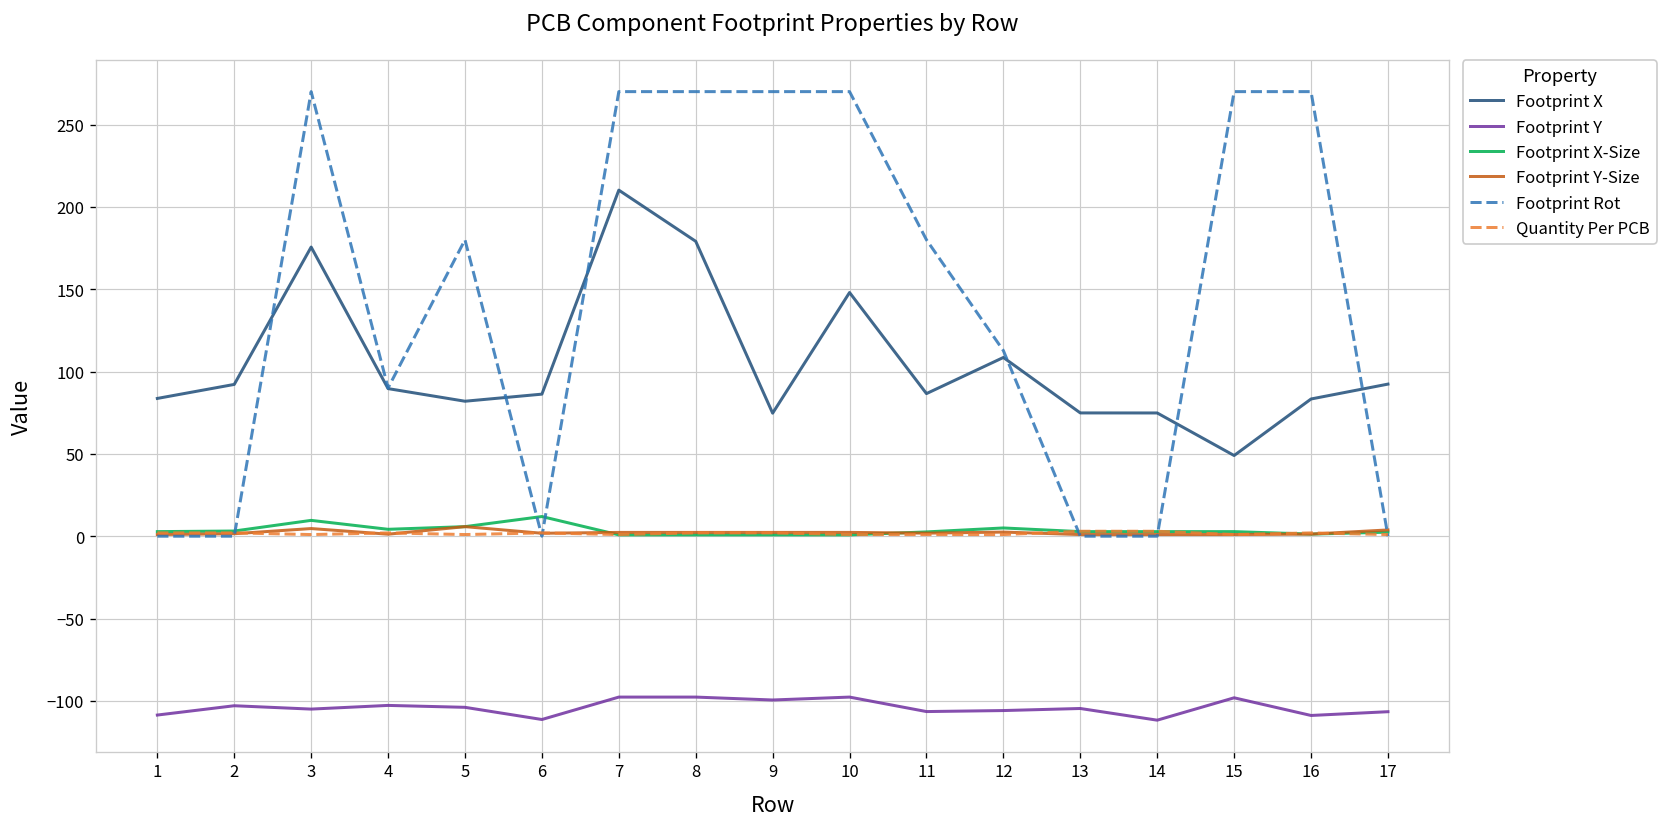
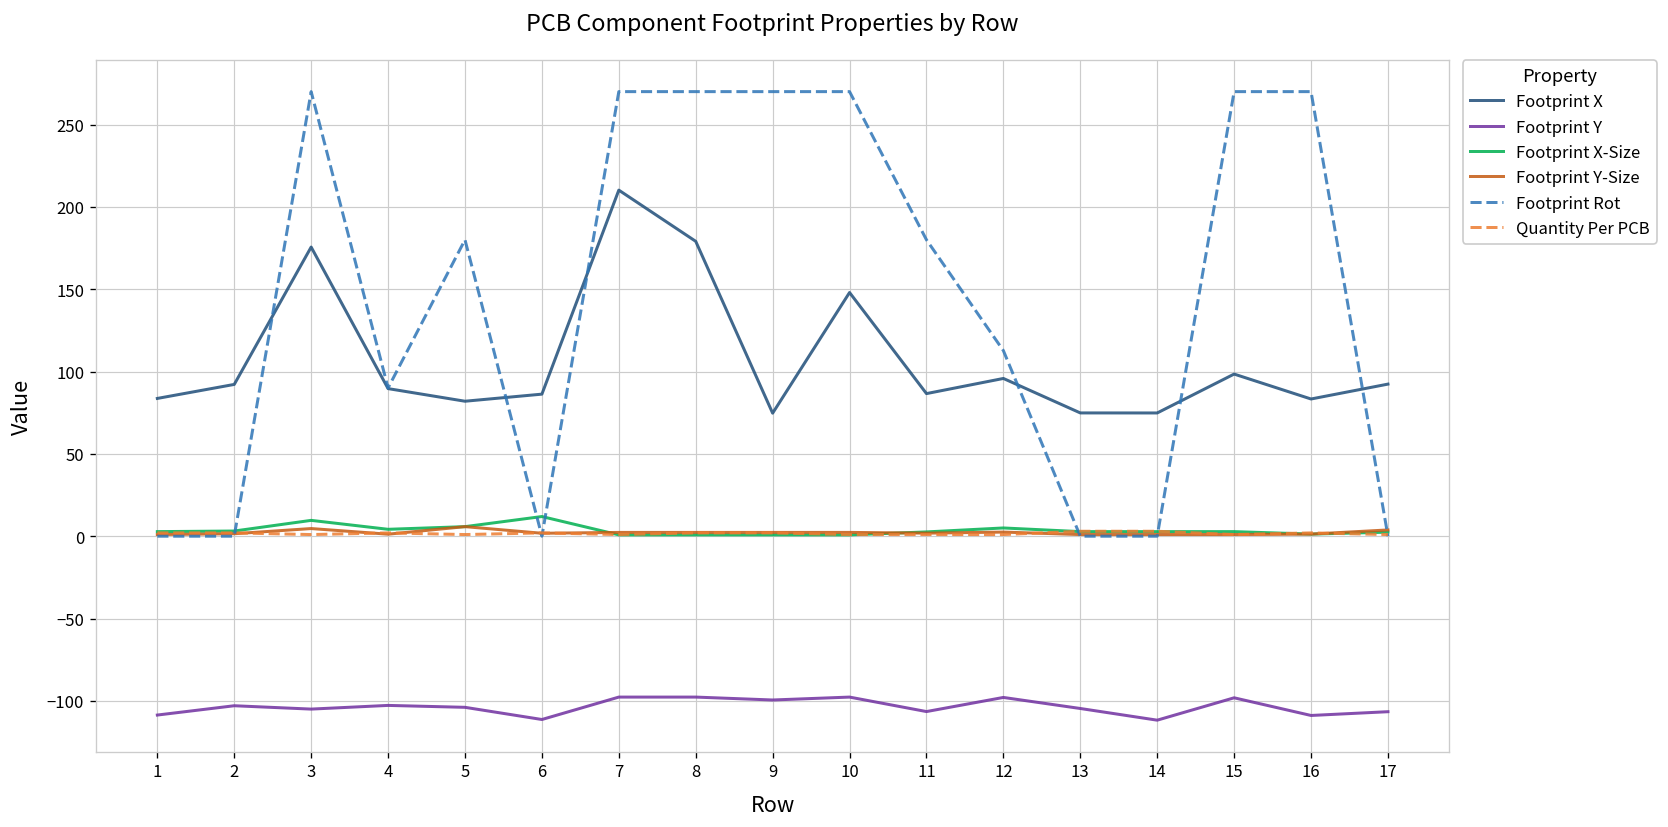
  {
    "Footprint X": {
      "1": 84,
      "2": 92,
      "3": 176,
      "5": 82,
      "6": 86,
      "7": 210,
      "8": 179,
      "9": 75,
      "10": 148,
      "11": 87,
-     "12": 109,
+     "12": 96,
      "13": 75,
      "14": 75,
-     "15": 49,
+     "15": 98,
      "16": 83,
      "17": 92
    },
    "Footprint Y": {
      "1": -109,
      "2": -103,
      "3": -105,
      "4": -103,
      "5": -104,
      "6": -111,
      "7": -98,
      "8": -98,
      "9": -99,
      "10": -98,
      "11": -107,
-     "12": -106,
+     "12": -98,
      "13": -105,
      "14": -112,
      "15": -98,
      "16": -109,
      "17": -107
    },
    "Footprint X-Size": {
      "3": 10,
      "4": 4,
      "6": 12,
      "12": 5
    },
    "Footprint Y-Size": {
      "3": 5
    },
    "Footprint Rot": {
      "3": 270,
      "5": 180,
      "7": 270,
      "8": 270,
      "9": 270,
      "10": 270,
      "11": 180,
      "12": 113,
      "15": 270,
      "16": 270
    },
    "Quantity Per PCB": {
      "3": 1,
      "5": 1
    }
  }
